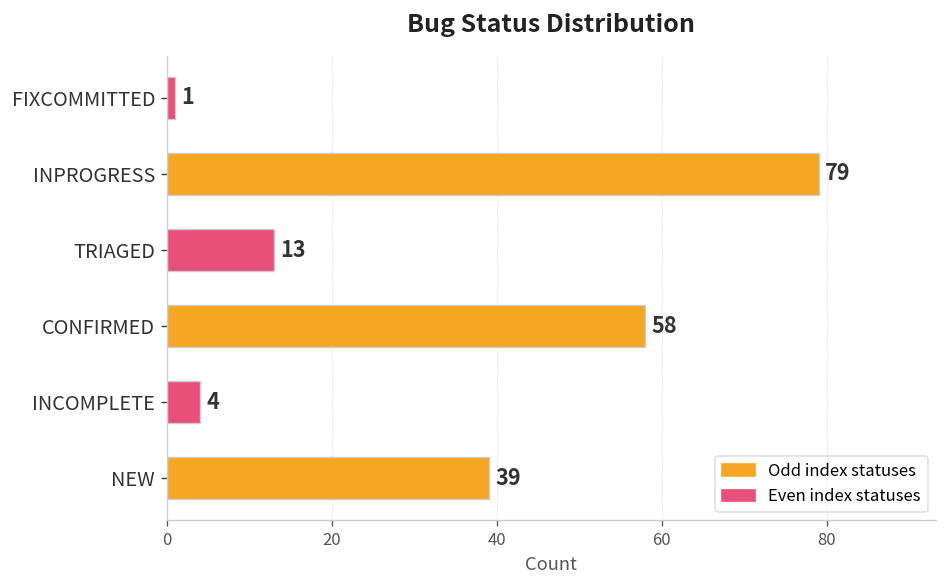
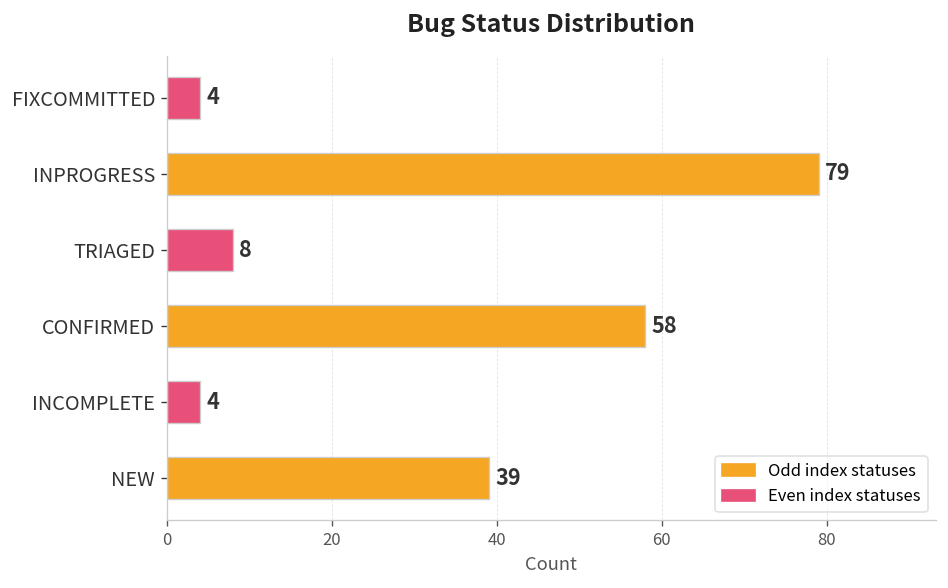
  {
-   "FIXCOMMITTED": 1,
+   "FIXCOMMITTED": 4,
    "INPROGRESS": 79,
-   "TRIAGED": 13,
+   "TRIAGED": 8,
    "CONFIRMED": 58,
    "INCOMPLETE": 4,
    "NEW": 39
  }
